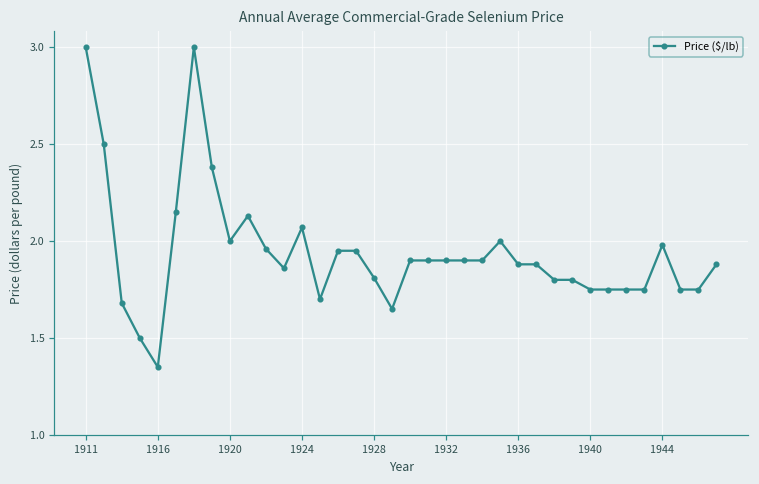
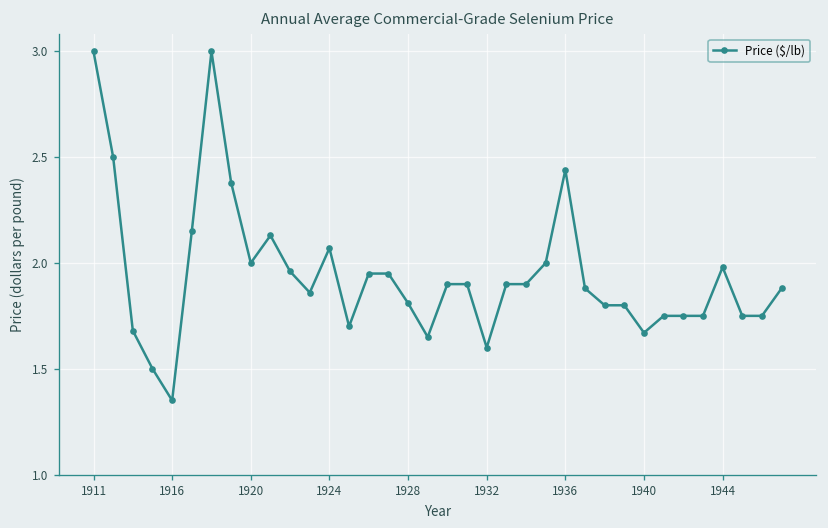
  {
    "1911": 3.00,
    "1916": 1.35,
    "1920": 2.00,
    "1924": 2.07,
    "1928": 1.81,
-   "1932": 1.9,
-   "1936": 1.88,
-   "1940": 1.75,
+   "1932": 1.6,
+   "1936": 2.44,
+   "1940": 1.67,
    "1944": 1.98
  }
